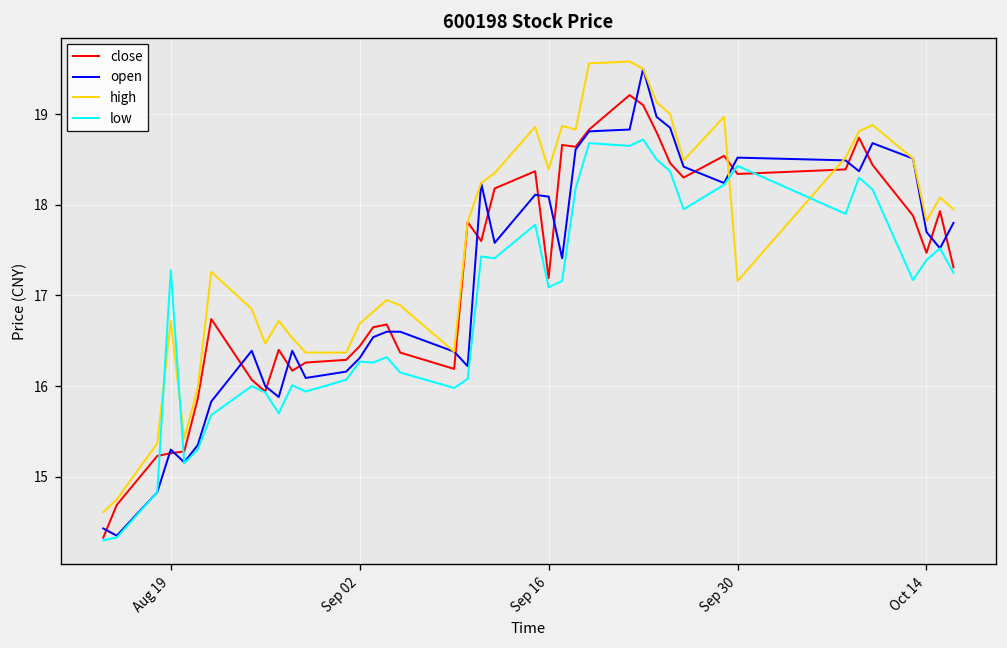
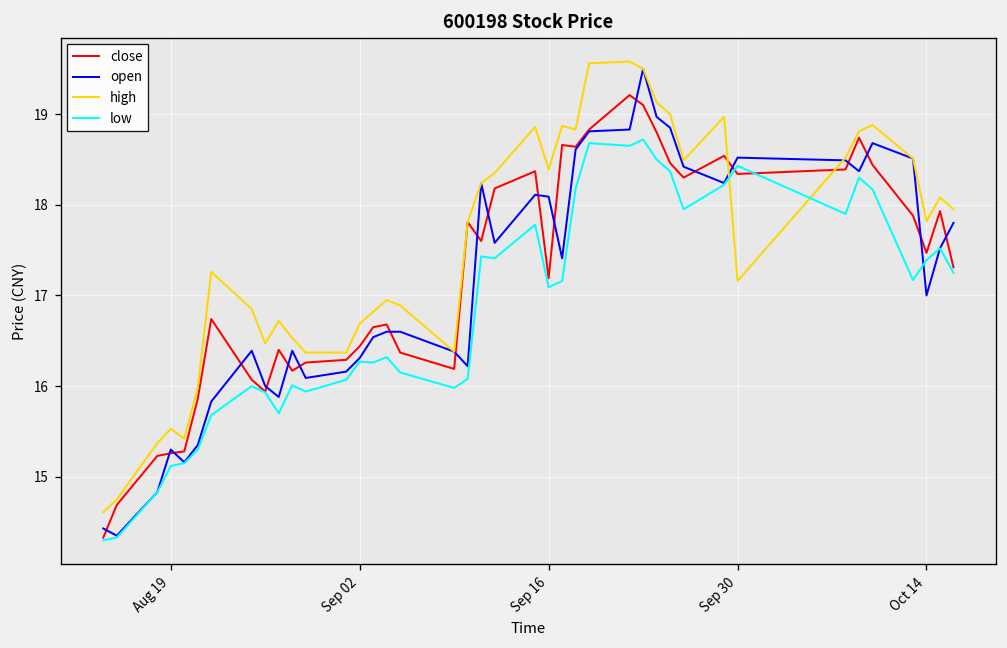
  {
    "close": {
      "Aug 19": 15.3,
      "Sep 02": 16.4,
      "Sep 16": 17.2,
      "Sep 30": 18.3,
      "Oct 14": 17.5
    },
    "open": {
      "Aug 19": 15.3,
      "Sep 02": 16.3,
      "Sep 16": 18.1,
      "Sep 30": 18.5,
-     "Oct 14": 17.7
+     "Oct 14": 17.0
    },
    "high": {
-     "Aug 19": 16.7,
+     "Aug 19": 15.5,
      "Sep 02": 16.7,
      "Sep 16": 18.4,
      "Sep 30": 17.2,
      "Oct 14": 17.8
    },
    "low": {
-     "Aug 19": 17.3,
+     "Aug 19": 15.1,
      "Sep 02": 16.3,
      "Sep 16": 17.1,
      "Sep 30": 18.4,
      "Oct 14": 17.4
    }
  }
